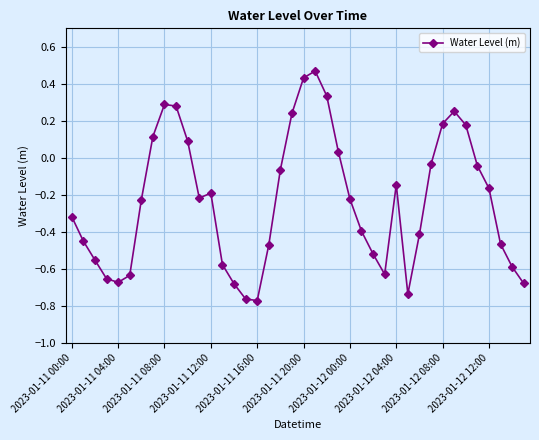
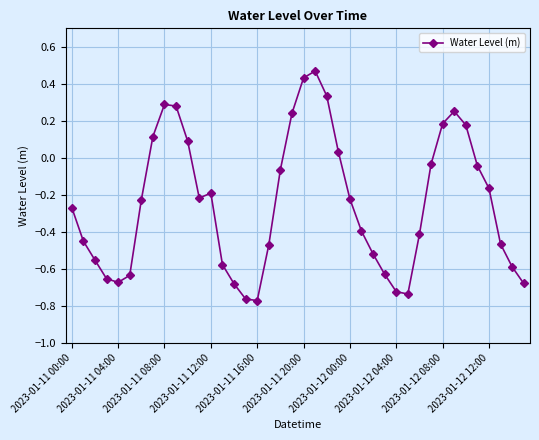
  {
-   "2023-01-11 00:00": -0.32,
+   "2023-01-11 00:00": -0.27,
    "2023-01-11 04:00": -0.67,
    "2023-01-11 08:00": 0.29,
    "2023-01-11 12:00": -0.19,
    "2023-01-11 16:00": -0.77,
    "2023-01-11 20:00": 0.43,
    "2023-01-12 00:00": -0.22,
-   "2023-01-12 04:00": -0.15,
+   "2023-01-12 04:00": -0.72,
    "2023-01-12 08:00": 0.18,
    "2023-01-12 12:00": -0.16
  }
